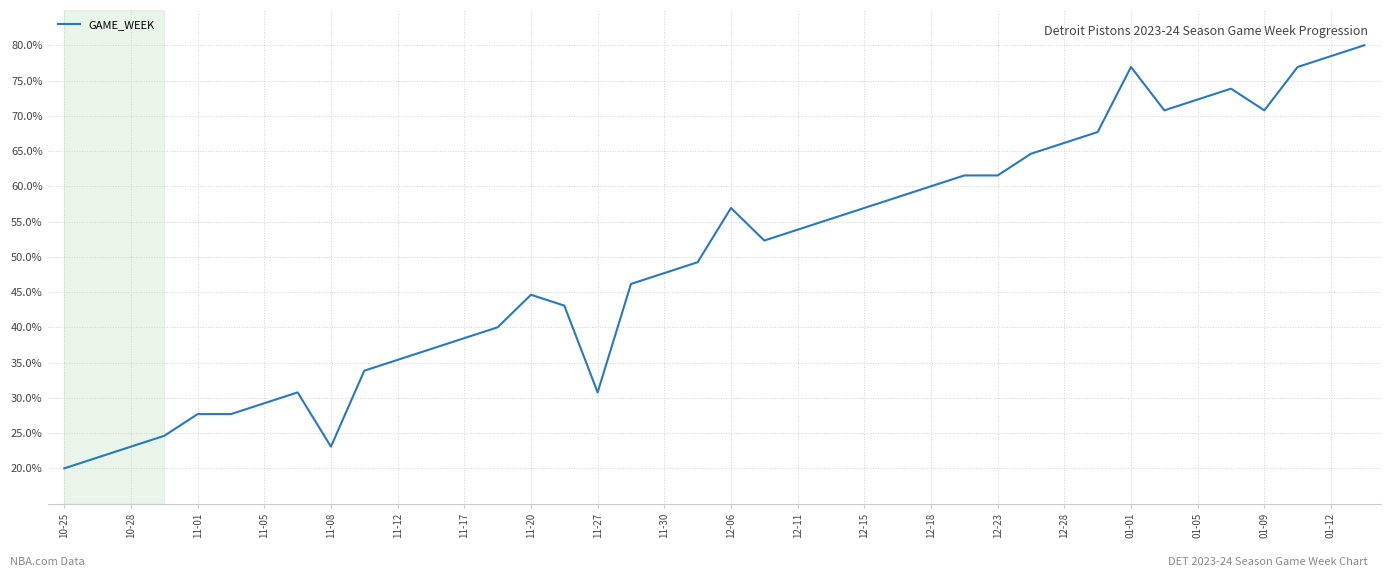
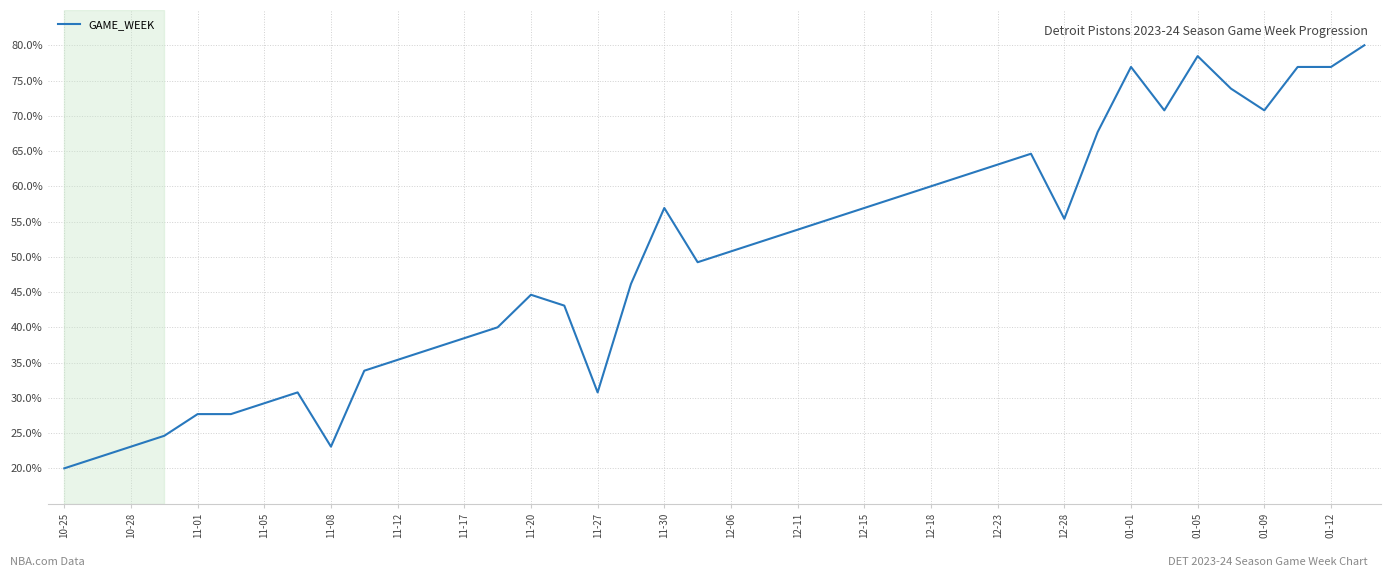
  {
    "10-25": "20%",
    "10-28": "23%",
    "11-01": "28%",
    "11-05": "29%",
    "11-08": "23%",
    "11-12": "35%",
    "11-17": "38%",
    "11-20": "45%",
    "11-27": "31%",
-   "11-30": "48%",
-   "12-06": "57%",
+   "11-30": "57%",
+   "12-06": "51%",
    "12-11": "54%",
    "12-15": "57%",
    "12-18": "60%",
-   "12-23": "62%",
-   "12-28": "66%",
+   "12-23": "63%",
+   "12-28": "55%",
    "01-01": "77%",
-   "01-05": "72%",
+   "01-05": "78%",
    "01-09": "71%",
-   "01-12": "78%"
+   "01-12": "77%"
  }
